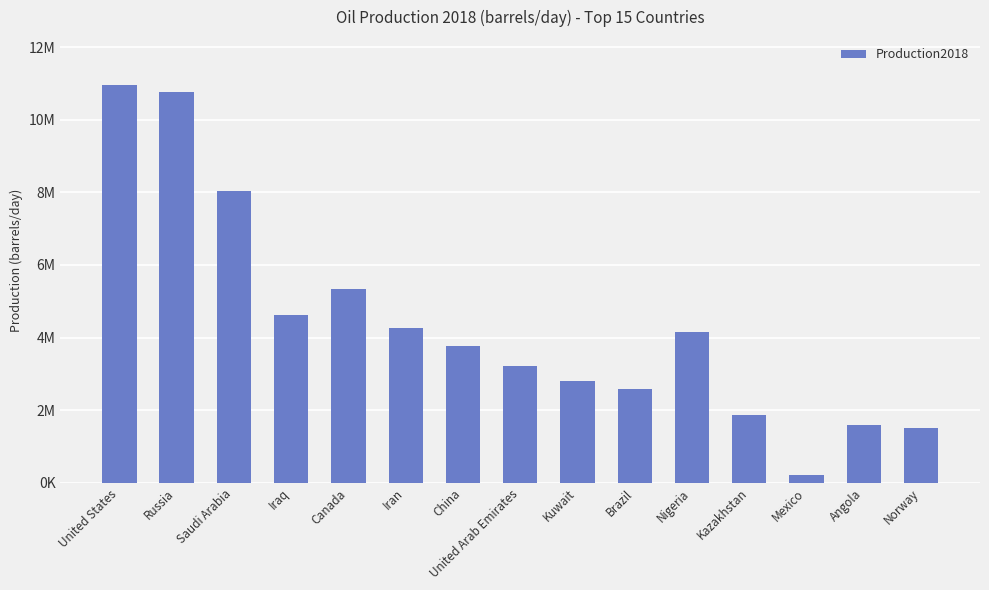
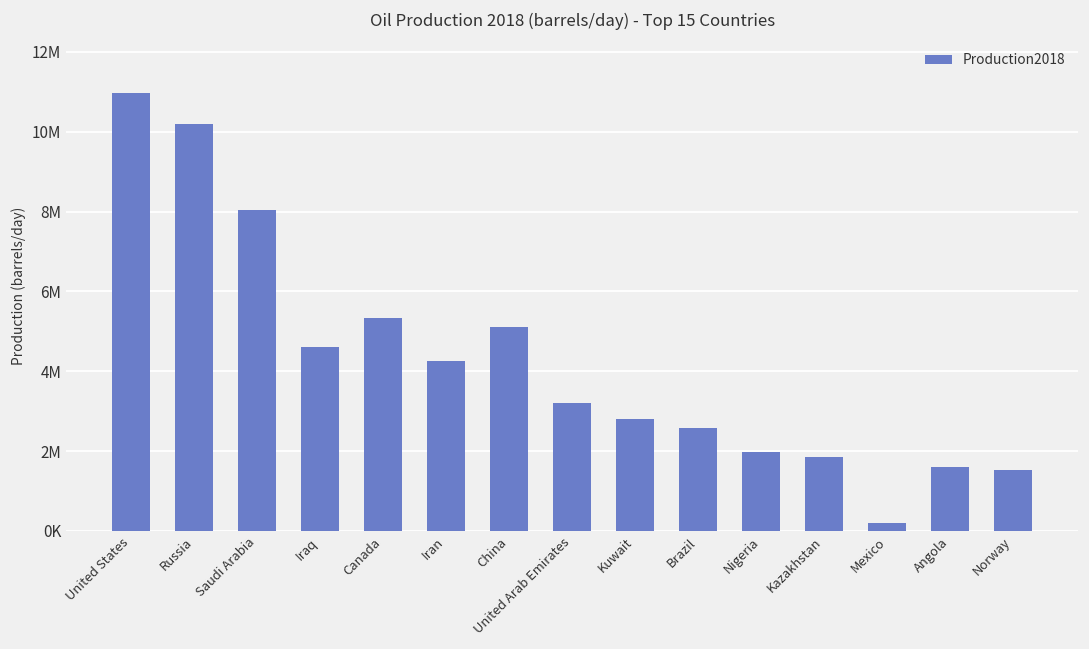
  {
    "United States": 11000000,
-   "Russia": 10800000,
+   "Russia": 10200000,
    "Saudi Arabia": 8000000,
    "Iraq": 4600000,
    "Canada": 5300000,
    "Iran": 4300000,
-   "China": 3800000,
+   "China": 5100000,
    "United Arab Emirates": 3200000,
    "Kuwait": 2800000,
    "Brazil": 2600000,
-   "Nigeria": 4200000,
+   "Nigeria": 2000000,
    "Kazakhstan": 1900000,
    "Mexico": 200000,
    "Angola": 1600000,
    "Norway": 1500000
  }
